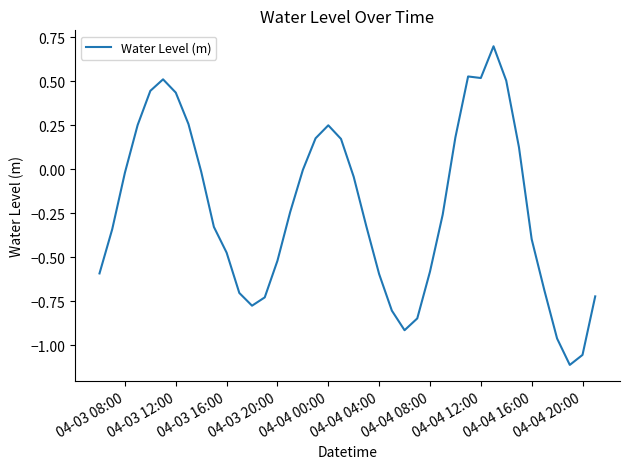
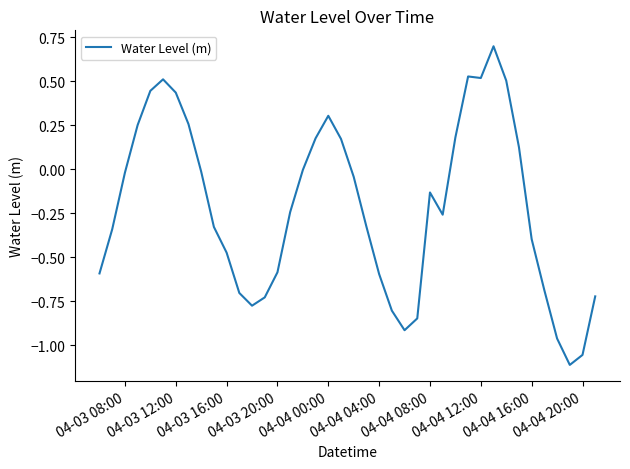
  {
    "04-03 08:00": -0.02,
    "04-03 12:00": 0.44,
    "04-03 16:00": -0.47,
-   "04-03 20:00": -0.52,
-   "04-04 00:00": 0.25,
+   "04-03 20:00": -0.59,
+   "04-04 00:00": 0.30,
    "04-04 04:00": -0.60,
-   "04-04 08:00": -0.58,
+   "04-04 08:00": -0.13,
    "04-04 12:00": 0.52,
    "04-04 16:00": -0.40,
    "04-04 20:00": -1.05
  }
